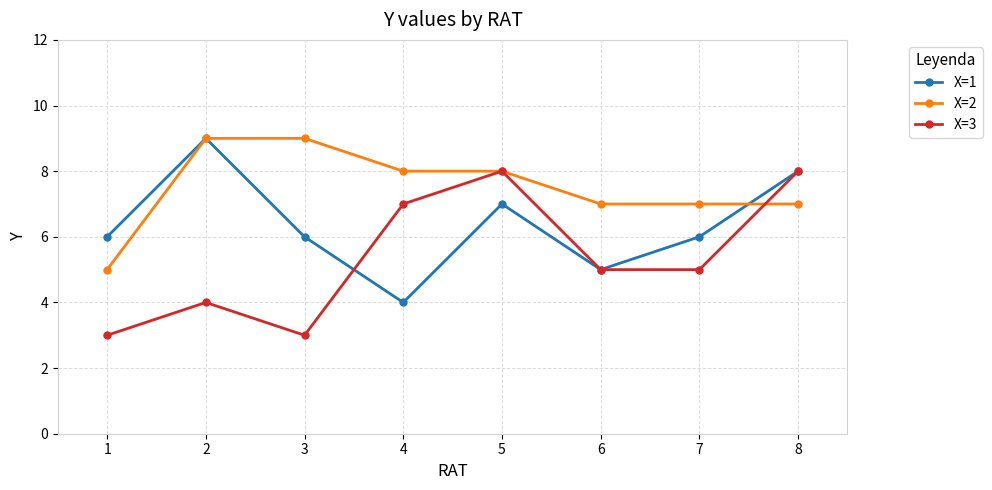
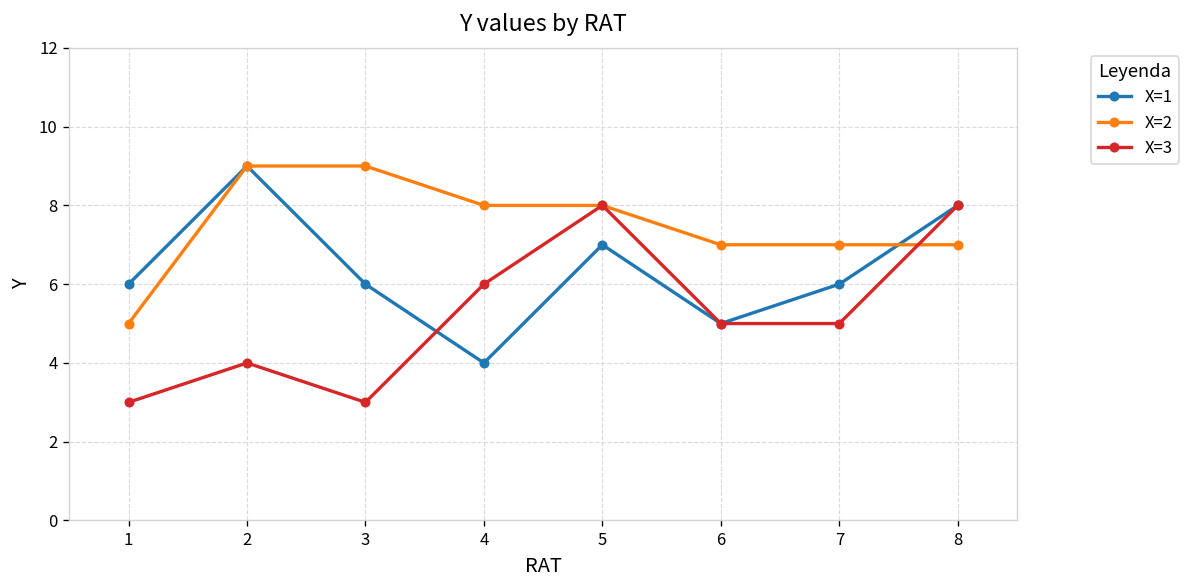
  {
    "X=1": {
      "1": 6,
      "3": 6,
      "4": 4,
      "5": 7,
      "7": 6
    },
    "X=2": {
      "1": 5,
      "3": 9,
      "4": 8,
      "6": 7,
      "7": 7,
      "8": 7
    },
    "X=3": {
      "1": 3,
      "2": 4,
      "3": 3,
-     "4": 7,
+     "4": 6,
      "7": 5
    }
  }
